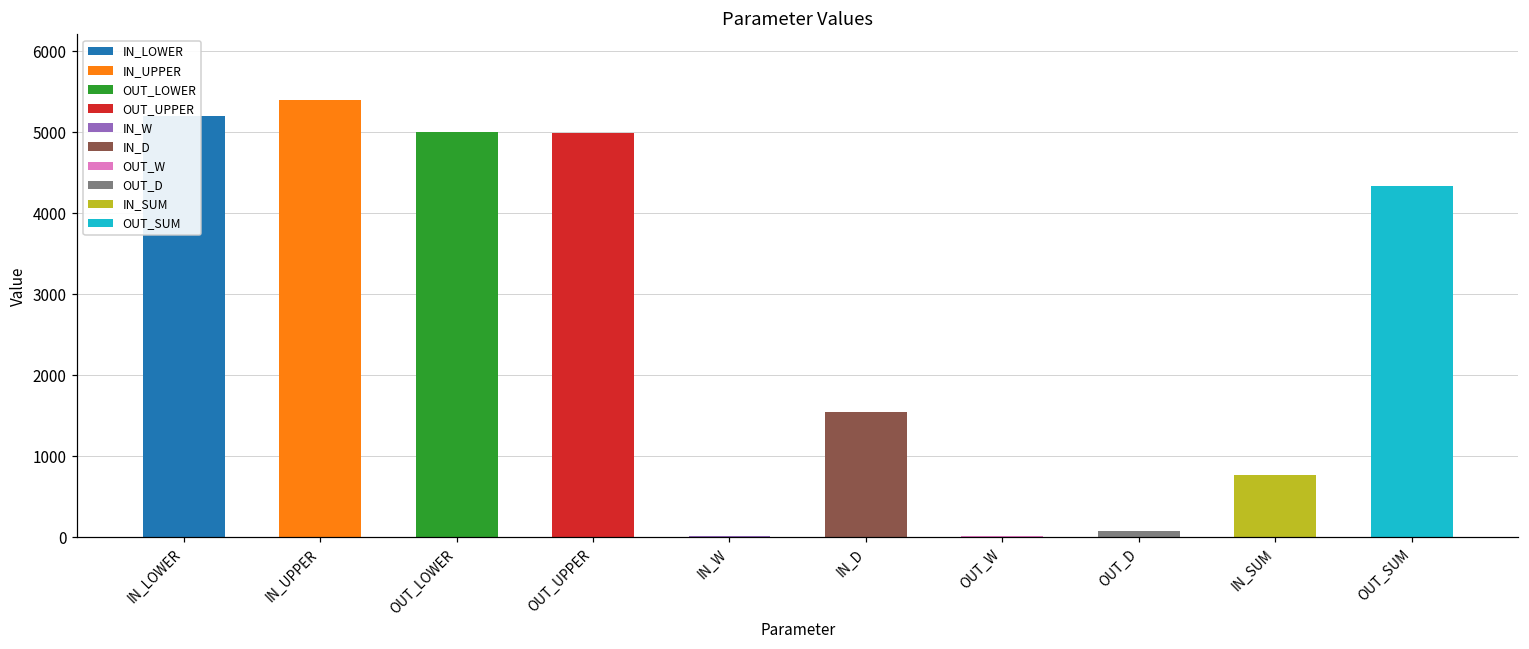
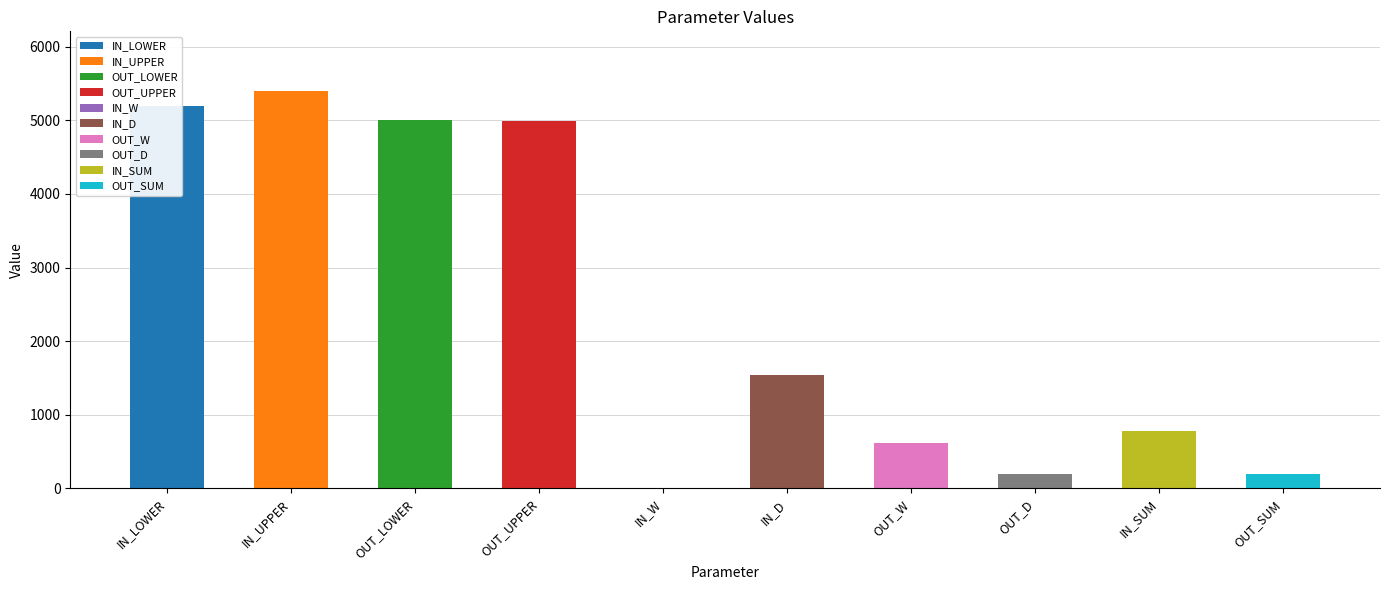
  {
    "IN_UPPER": 5400,
    "OUT_LOWER": 5000,
    "OUT_UPPER": 5000,
    "IN_D": 1500,
-   "OUT_W": 0,
-   "OUT_D": 100,
+   "OUT_W": 600,
+   "OUT_D": 200,
    "IN_SUM": 800,
-   "OUT_SUM": 4300
+   "OUT_SUM": 200
  }
